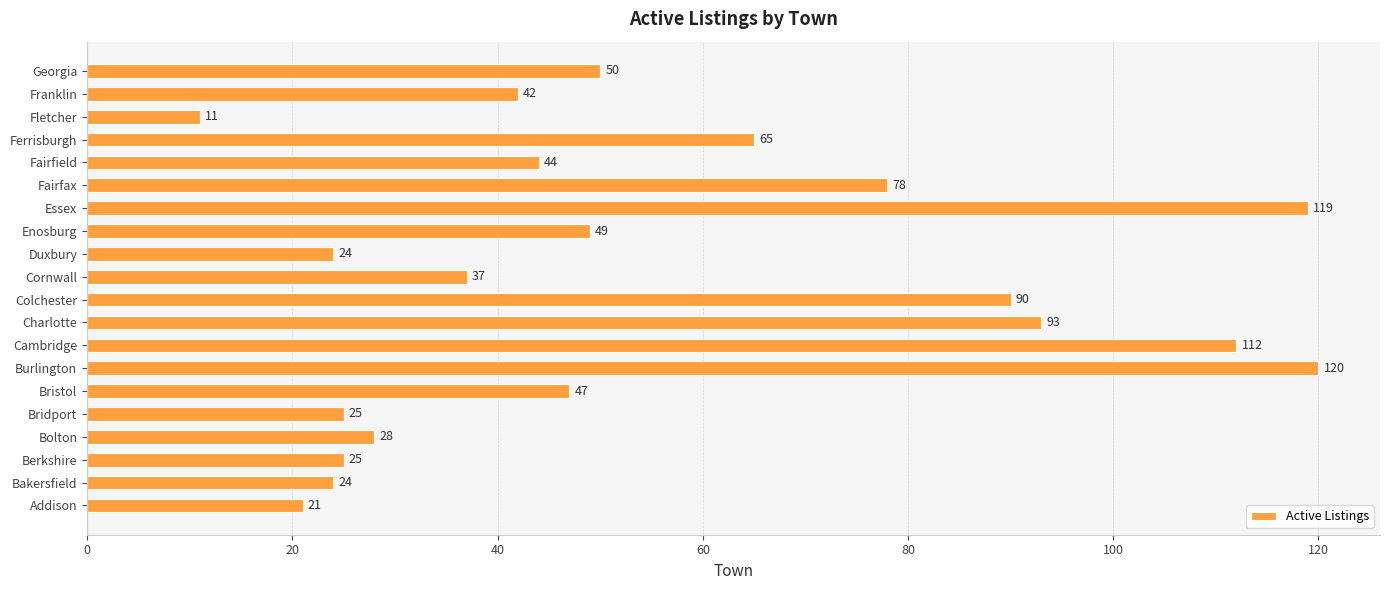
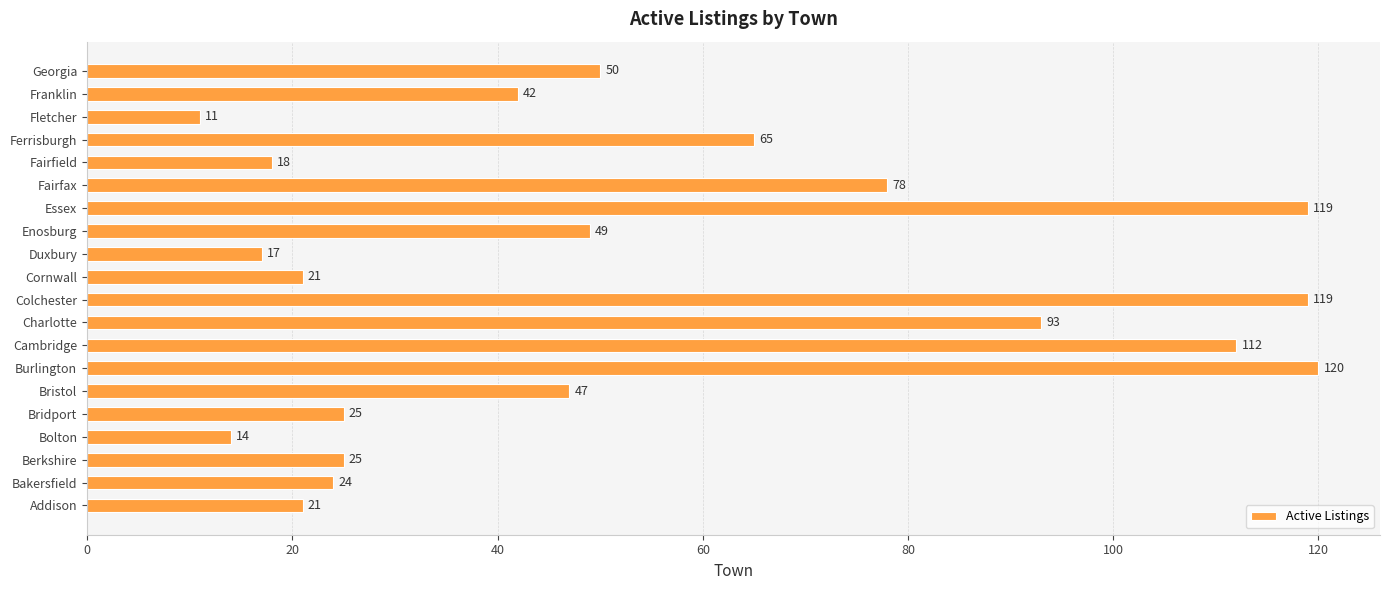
  {
    "Georgia": 50,
    "Franklin": 42,
    "Fletcher": 11,
    "Ferrisburgh": 65,
-   "Fairfield": 44,
+   "Fairfield": 18,
    "Fairfax": 78,
    "Essex": 119,
    "Enosburg": 49,
-   "Duxbury": 24,
-   "Cornwall": 37,
-   "Colchester": 90,
+   "Duxbury": 17,
+   "Cornwall": 21,
+   "Colchester": 119,
    "Charlotte": 93,
    "Cambridge": 112,
    "Burlington": 120,
    "Bristol": 47,
    "Bridport": 25,
-   "Bolton": 28,
+   "Bolton": 14,
    "Berkshire": 25,
    "Bakersfield": 24,
    "Addison": 21
  }
